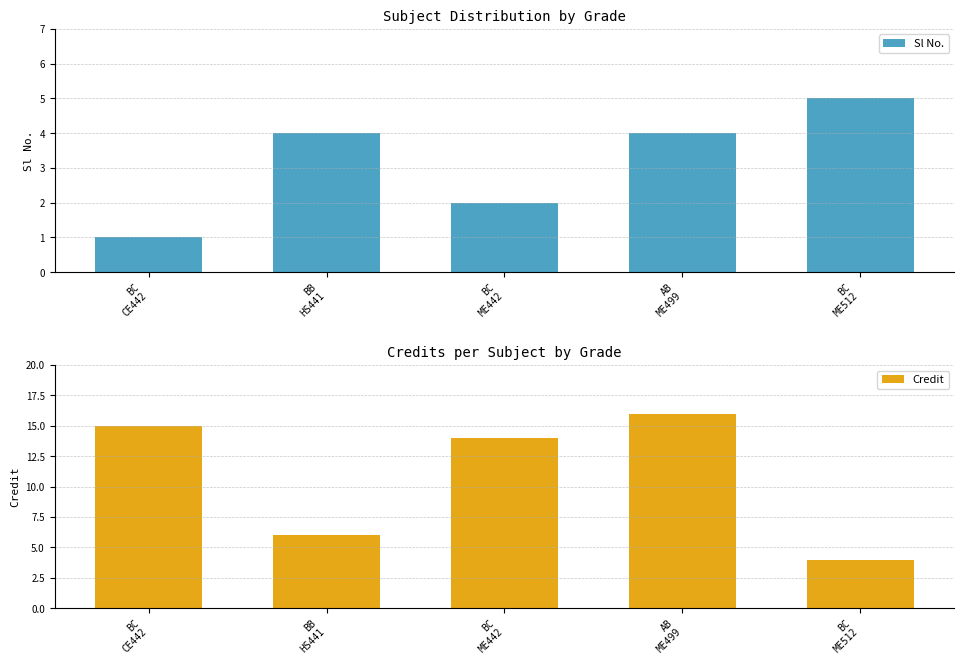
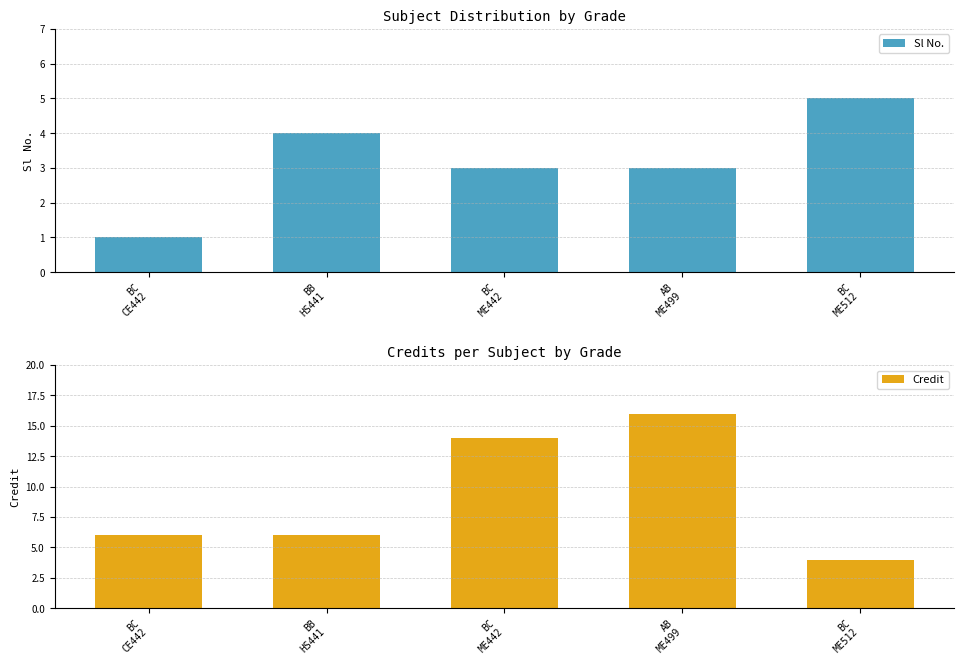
  {
    "Subject Distribution by Grade": {
      "BC CE442": 1,
      "BB HS441": 4,
-     "BC ME442": 2,
-     "AB ME499": 4,
+     "BC ME442": 3,
+     "AB ME499": 3,
      "BC ME512": 5
    },
    "Credits per Subject by Grade": {
-     "BC CE442": 15,
+     "BC CE442": 6,
      "BB HS441": 6,
      "BC ME442": 14,
      "AB ME499": 16,
      "BC ME512": 4
    }
  }
